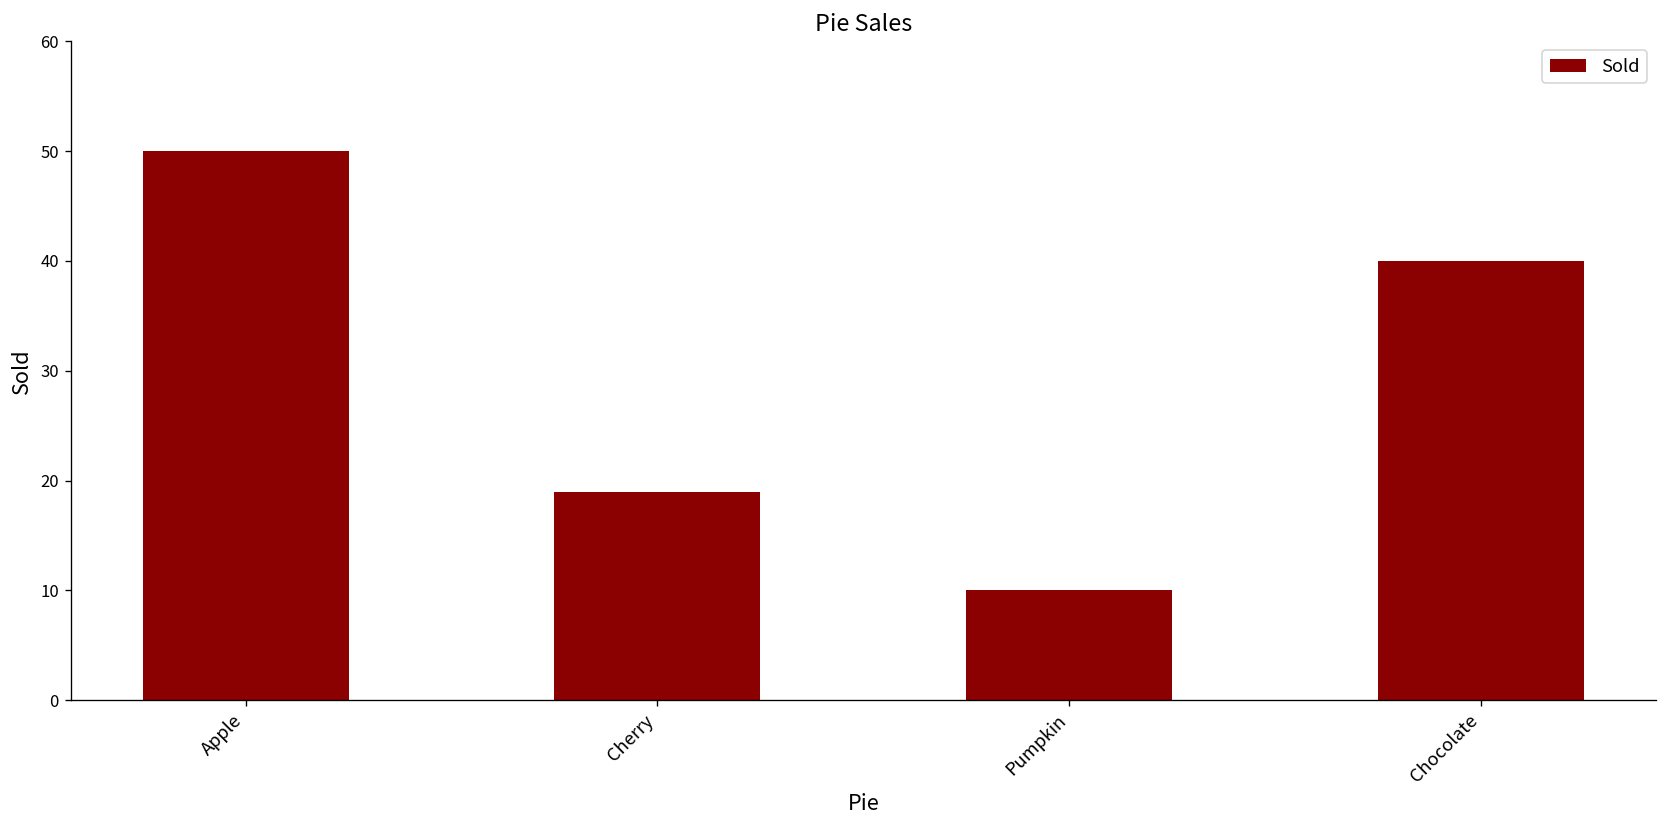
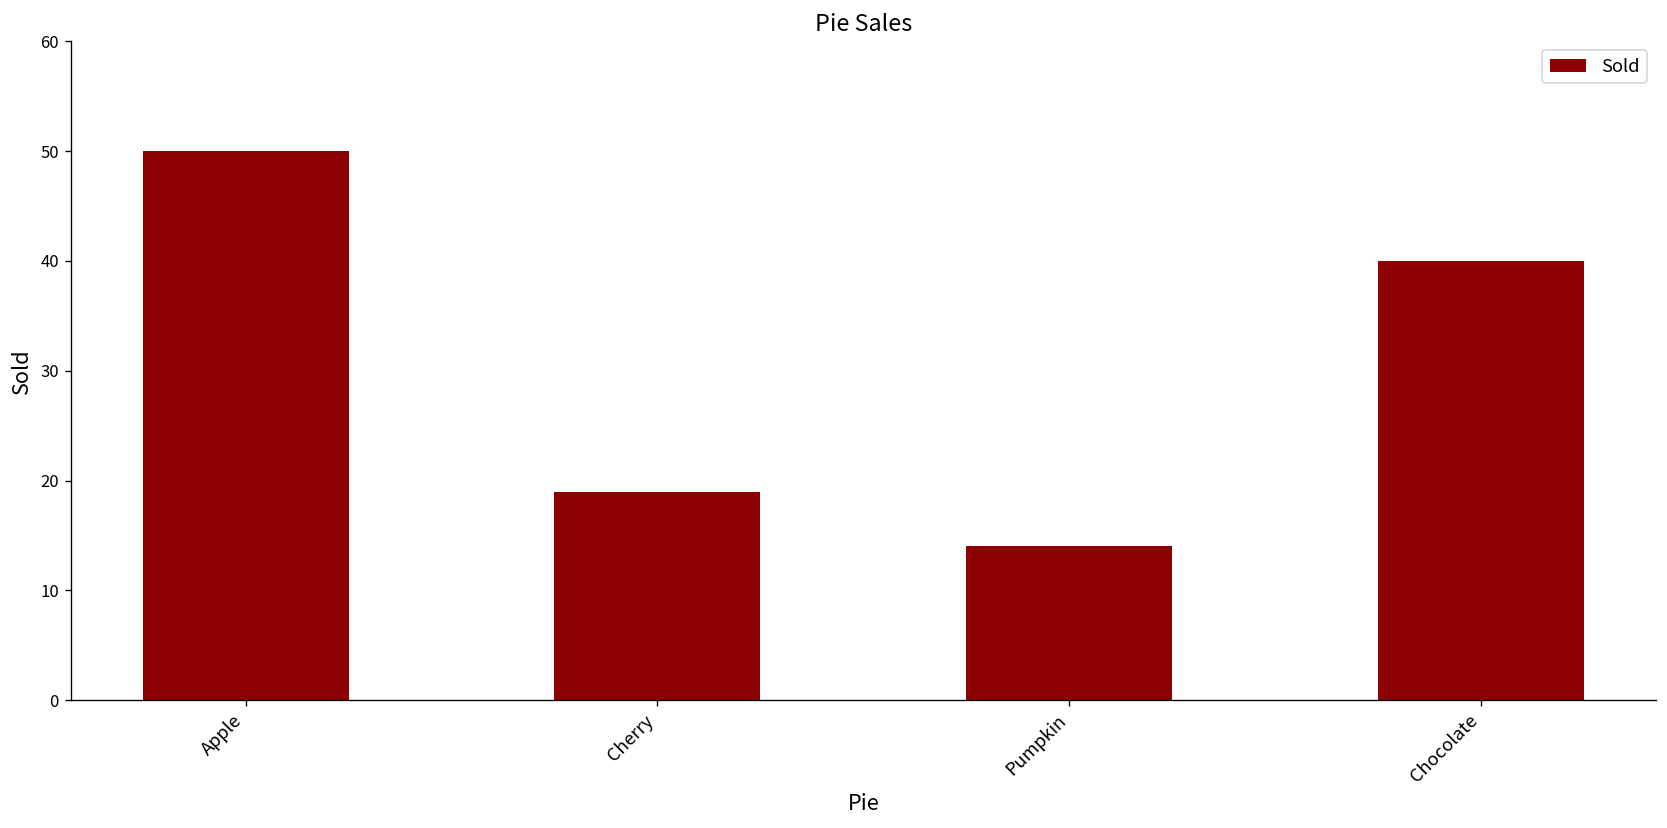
  {
    "Apple": 50,
    "Cherry": 19,
-   "Pumpkin": 10,
+   "Pumpkin": 14,
    "Chocolate": 40
  }
